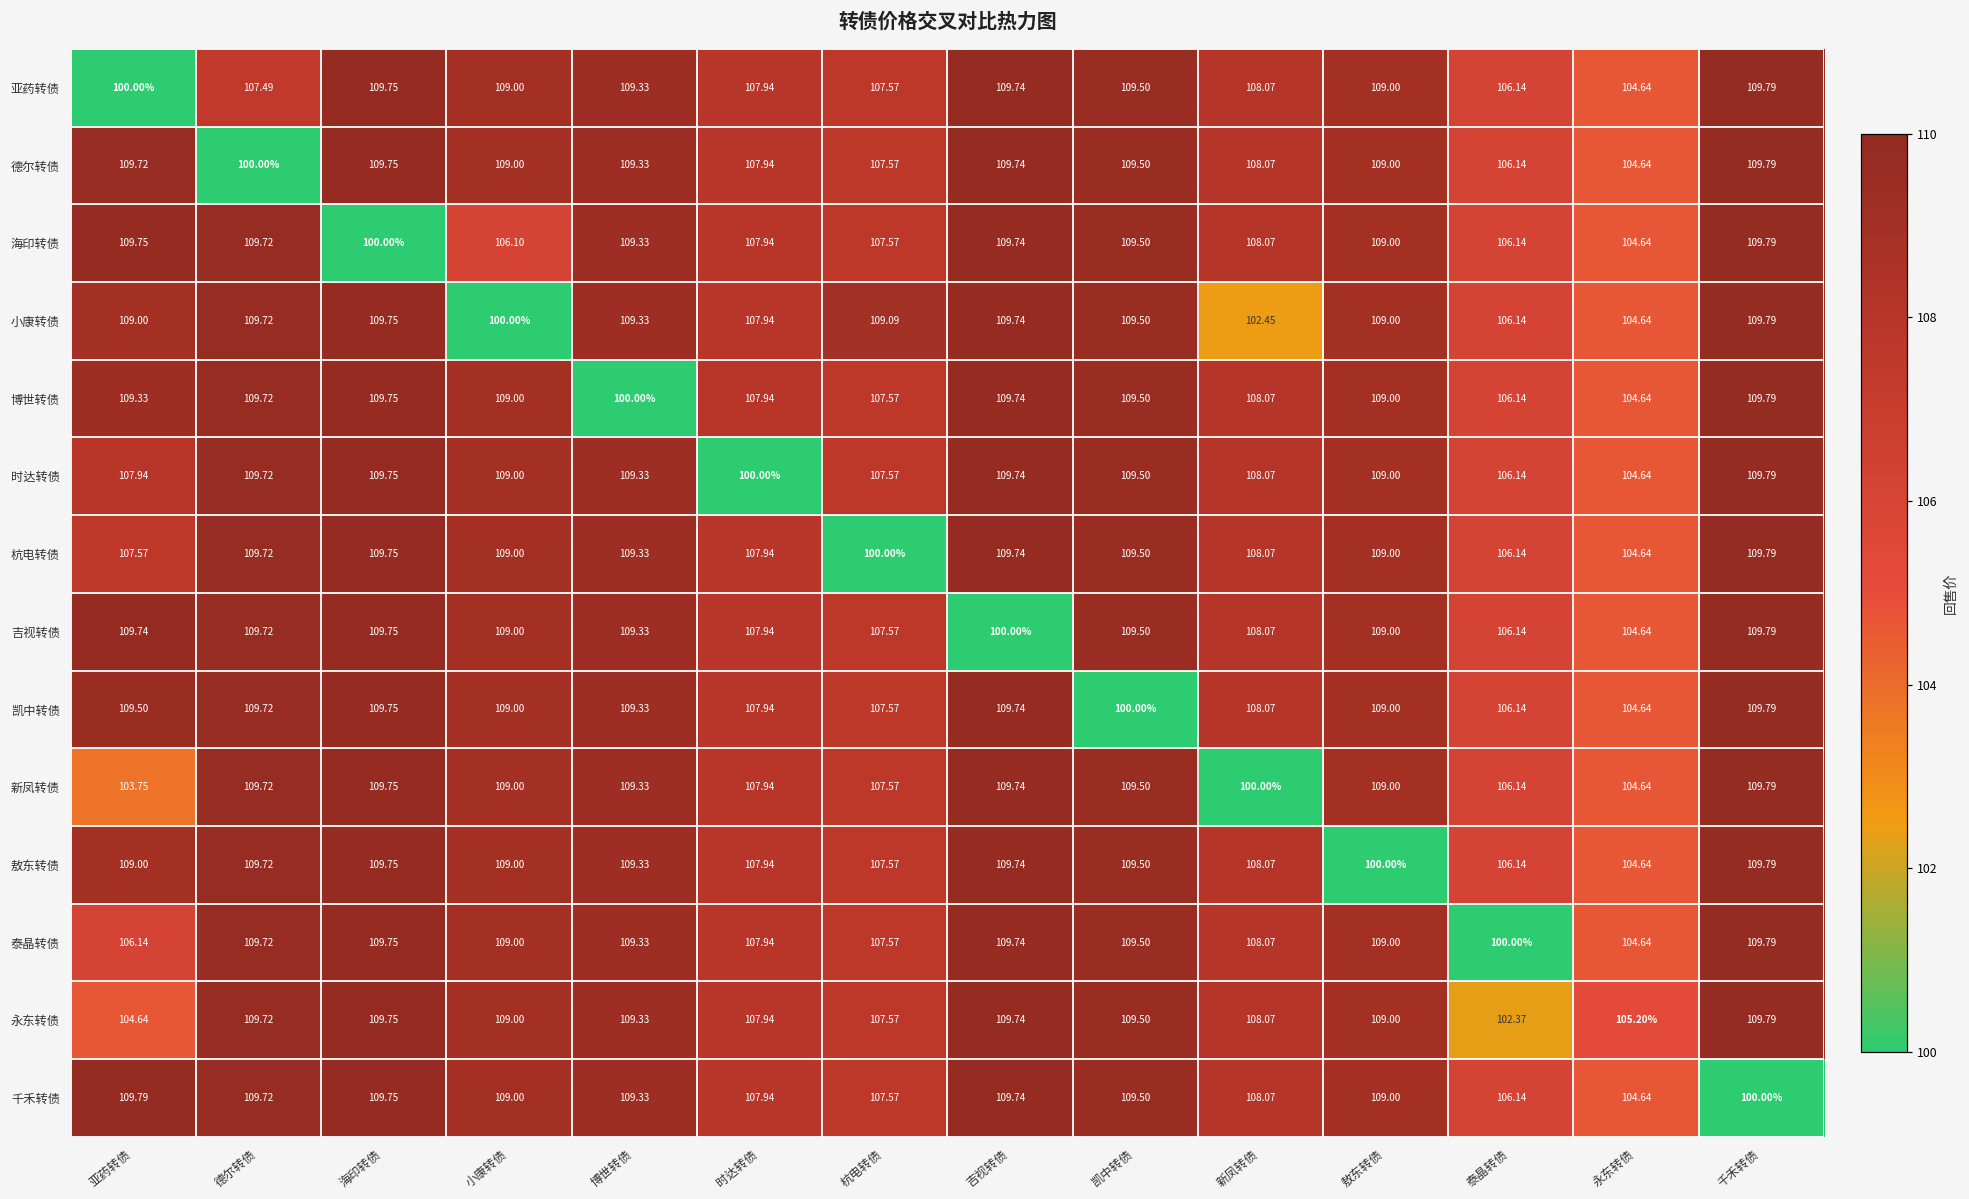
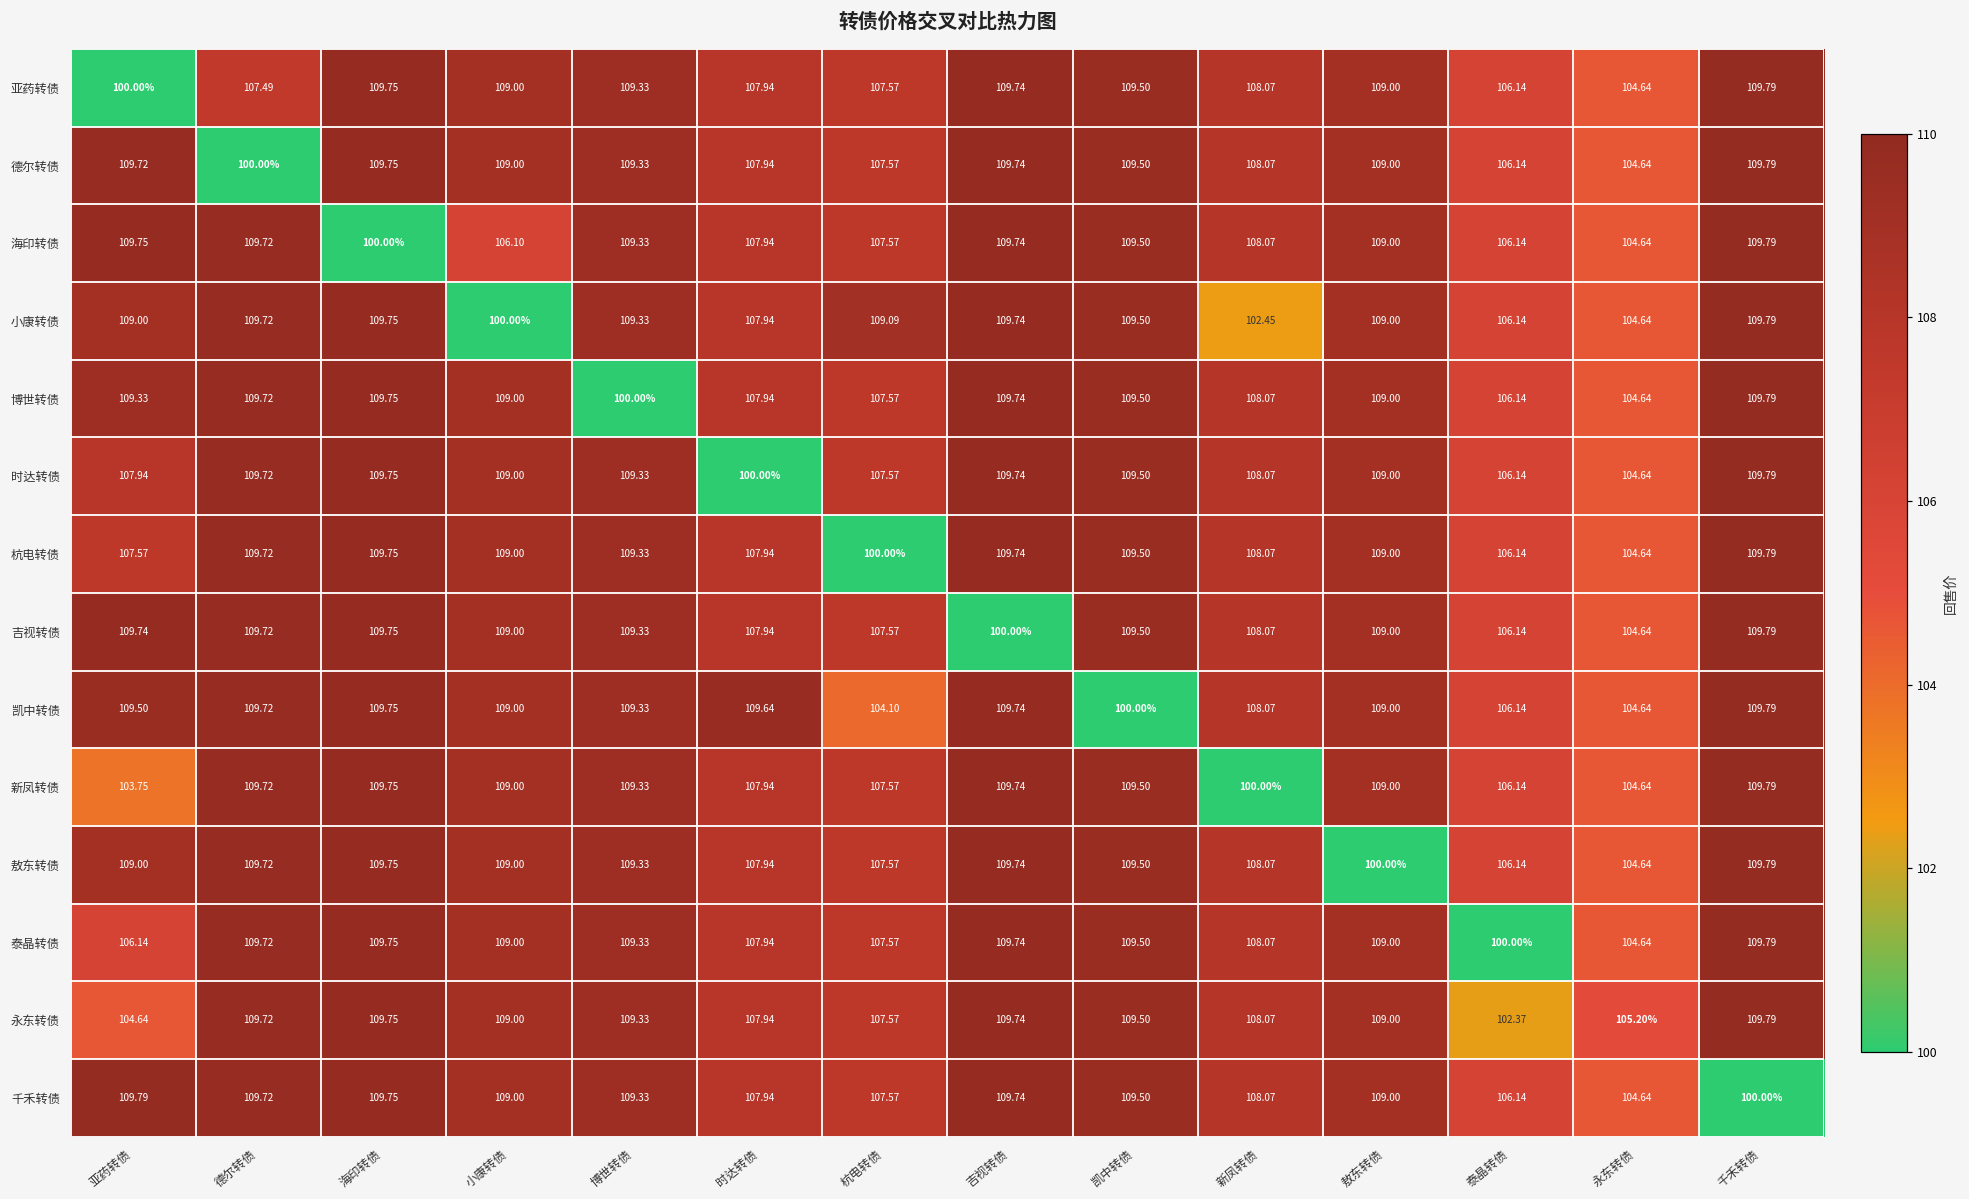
  {
    "亚药转债": {
      "亚药转债": "100.00%",
      "德尔转债": "107.49",
      "海印转债": "109.75",
      "小康转债": "109.00",
      "博世转债": "109.33",
      "时达转债": "107.94",
      "杭电转债": "107.57",
      "吉视转债": "109.74",
      "凯中转债": "109.50",
      "新凤转债": "108.07",
      "敖东转债": "109.00",
      "泰晶转债": "106.14",
      "永东转债": "104.64",
      "千禾转债": "109.79"
    },
    "德尔转债": {
      "亚药转债": "109.72",
      "德尔转债": "100.00%",
      "海印转债": "109.75",
      "小康转债": "109.00",
      "博世转债": "109.33",
      "时达转债": "107.94",
      "杭电转债": "107.57",
      "吉视转债": "109.74",
      "凯中转债": "109.50",
      "新凤转债": "108.07",
      "敖东转债": "109.00",
      "泰晶转债": "106.14",
      "永东转债": "104.64",
      "千禾转债": "109.79"
    },
    "海印转债": {
      "亚药转债": "109.75",
      "德尔转债": "109.72",
      "海印转债": "100.00%",
      "小康转债": "106.10",
      "博世转债": "109.33",
      "时达转债": "107.94",
      "杭电转债": "107.57",
      "吉视转债": "109.74",
      "凯中转债": "109.50",
      "新凤转债": "108.07",
      "敖东转债": "109.00",
      "泰晶转债": "106.14",
      "永东转债": "104.64",
      "千禾转债": "109.79"
    },
    "小康转债": {
      "亚药转债": "109.00",
      "德尔转债": "109.72",
      "海印转债": "109.75",
      "小康转债": "100.00%",
      "博世转债": "109.33",
      "时达转债": "107.94",
      "杭电转债": "109.09",
      "吉视转债": "109.74",
      "凯中转债": "109.50",
      "新凤转债": "102.45",
      "敖东转债": "109.00",
      "泰晶转债": "106.14",
      "永东转债": "104.64",
      "千禾转债": "109.79"
    },
    "博世转债": {
      "亚药转债": "109.33",
      "德尔转债": "109.72",
      "海印转债": "109.75",
      "小康转债": "109.00",
      "博世转债": "100.00%",
      "时达转债": "107.94",
      "杭电转债": "107.57",
      "吉视转债": "109.74",
      "凯中转债": "109.50",
      "新凤转债": "108.07",
      "敖东转债": "109.00",
      "泰晶转债": "106.14",
      "永东转债": "104.64",
      "千禾转债": "109.79"
    },
    "时达转债": {
      "亚药转债": "107.94",
      "德尔转债": "109.72",
      "海印转债": "109.75",
      "小康转债": "109.00",
      "博世转债": "109.33",
      "时达转债": "100.00%",
      "杭电转债": "107.57",
      "吉视转债": "109.74",
      "凯中转债": "109.50",
      "新凤转债": "108.07",
      "敖东转债": "109.00",
      "泰晶转债": "106.14",
      "永东转债": "104.64",
      "千禾转债": "109.79"
    },
    "杭电转债": {
      "亚药转债": "107.57",
      "德尔转债": "109.72",
      "海印转债": "109.75",
      "小康转债": "109.00",
      "博世转债": "109.33",
      "时达转债": "107.94",
      "杭电转债": "100.00%",
      "吉视转债": "109.74",
      "凯中转债": "109.50",
      "新凤转债": "108.07",
      "敖东转债": "109.00",
      "泰晶转债": "106.14",
      "永东转债": "104.64",
      "千禾转债": "109.79"
    },
    "吉视转债": {
      "亚药转债": "109.74",
      "德尔转债": "109.72",
      "海印转债": "109.75",
      "小康转债": "109.00",
      "博世转债": "109.33",
      "时达转债": "107.94",
      "杭电转债": "107.57",
      "吉视转债": "100.00%",
      "凯中转债": "109.50",
      "新凤转债": "108.07",
      "敖东转债": "109.00",
      "泰晶转债": "106.14",
      "永东转债": "104.64",
      "千禾转债": "109.79"
    },
    "凯中转债": {
      "亚药转债": "109.50",
      "德尔转债": "109.72",
      "海印转债": "109.75",
      "小康转债": "109.00",
      "博世转债": "109.33",
-     "时达转债": "107.94",
-     "杭电转债": "107.57",
+     "时达转债": "109.64",
+     "杭电转债": "104.10",
      "吉视转债": "109.74",
      "凯中转债": "100.00%",
      "新凤转债": "108.07",
      "敖东转债": "109.00",
      "泰晶转债": "106.14",
      "永东转债": "104.64",
      "千禾转债": "109.79"
    },
    "新凤转债": {
      "亚药转债": "103.75",
      "德尔转债": "109.72",
      "海印转债": "109.75",
      "小康转债": "109.00",
      "博世转债": "109.33",
      "时达转债": "107.94",
      "杭电转债": "107.57",
      "吉视转债": "109.74",
      "凯中转债": "109.50",
      "新凤转债": "100.00%",
      "敖东转债": "109.00",
      "泰晶转债": "106.14",
      "永东转债": "104.64",
      "千禾转债": "109.79"
    },
    "敖东转债": {
      "亚药转债": "109.00",
      "德尔转债": "109.72",
      "海印转债": "109.75",
      "小康转债": "109.00",
      "博世转债": "109.33",
      "时达转债": "107.94",
      "杭电转债": "107.57",
      "吉视转债": "109.74",
      "凯中转债": "109.50",
      "新凤转债": "108.07",
      "敖东转债": "100.00%",
      "泰晶转债": "106.14",
      "永东转债": "104.64",
      "千禾转债": "109.79"
    },
    "泰晶转债": {
      "亚药转债": "106.14",
      "德尔转债": "109.72",
      "海印转债": "109.75",
      "小康转债": "109.00",
      "博世转债": "109.33",
      "时达转债": "107.94",
      "杭电转债": "107.57",
      "吉视转债": "109.74",
      "凯中转债": "109.50",
      "新凤转债": "108.07",
      "敖东转债": "109.00",
      "泰晶转债": "100.00%",
      "永东转债": "104.64",
      "千禾转债": "109.79"
    },
    "永东转债": {
      "亚药转债": "104.64",
      "德尔转债": "109.72",
      "海印转债": "109.75",
      "小康转债": "109.00",
      "博世转债": "109.33",
      "时达转债": "107.94",
      "杭电转债": "107.57",
      "吉视转债": "109.74",
      "凯中转债": "109.50",
      "新凤转债": "108.07",
      "敖东转债": "109.00",
      "泰晶转债": "102.37",
      "永东转债": "105.20%",
      "千禾转债": "109.79"
    },
    "千禾转债": {
      "亚药转债": "109.79",
      "德尔转债": "109.72",
      "海印转债": "109.75",
      "小康转债": "109.00",
      "博世转债": "109.33",
      "时达转债": "107.94",
      "杭电转债": "107.57",
      "吉视转债": "109.74",
      "凯中转债": "109.50",
      "新凤转债": "108.07",
      "敖东转债": "109.00",
      "泰晶转债": "106.14",
      "永东转债": "104.64",
      "千禾转债": "100.00%"
    }
  }
